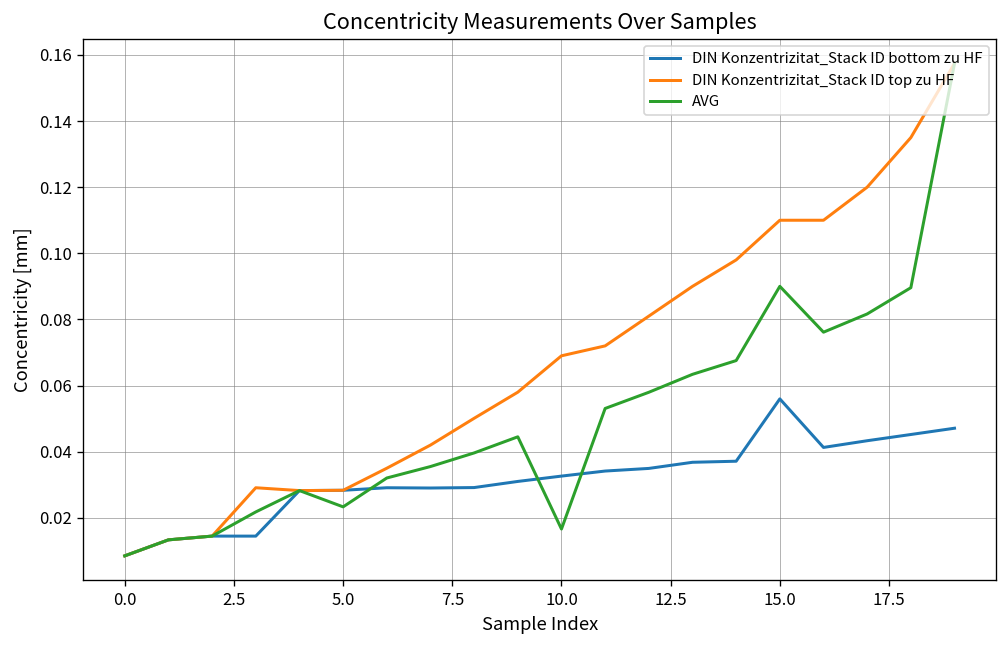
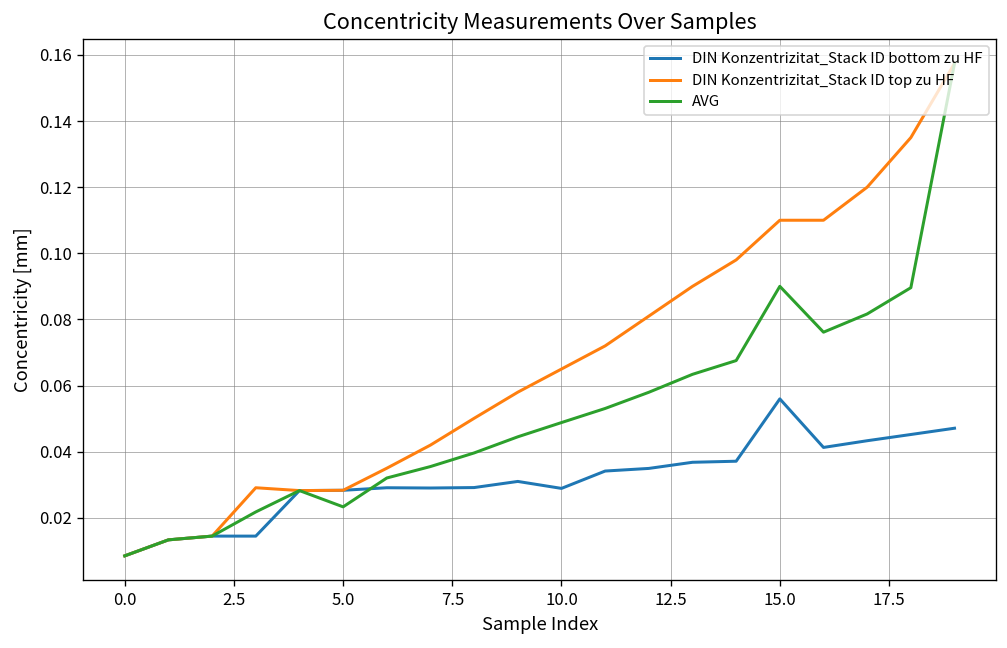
  {
    "DIN Konzentrizitat_Stack ID bottom zu HF": {
-     "10.0": 0.033,
+     "10.0": 0.029,
      "15.0": 0.056
    },
    "DIN Konzentrizitat_Stack ID top zu HF": {
-     "10.0": 0.069,
+     "10.0": 0.065,
      "15.0": 0.110
    },
    "AVG": {
      "5.0": 0.023,
-     "10.0": 0.017,
+     "10.0": 0.049,
      "15.0": 0.090
    }
  }
